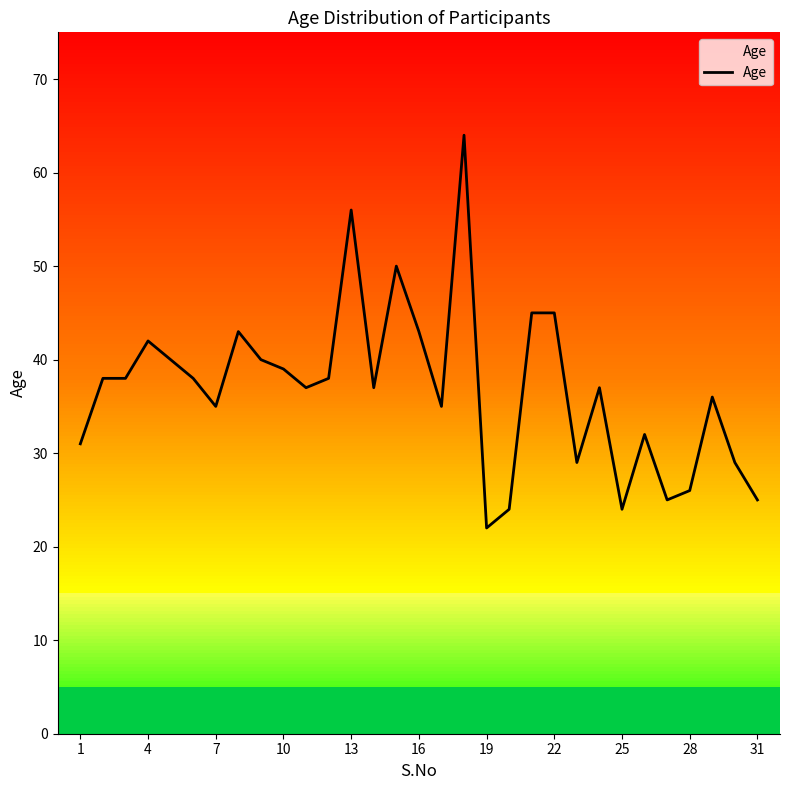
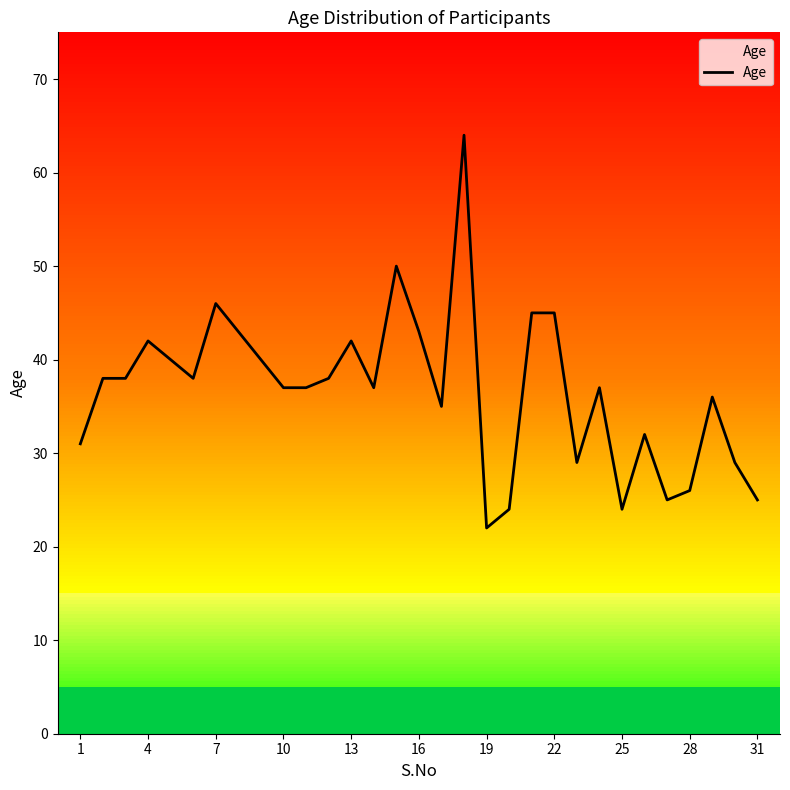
  {
    "1": 31,
    "4": 42,
-   "7": 35,
-   "10": 39,
-   "13": 56,
+   "7": 46,
+   "10": 37,
+   "13": 42,
    "16": 43,
    "19": 22,
    "22": 45,
    "25": 24,
    "28": 26,
    "31": 25
  }
